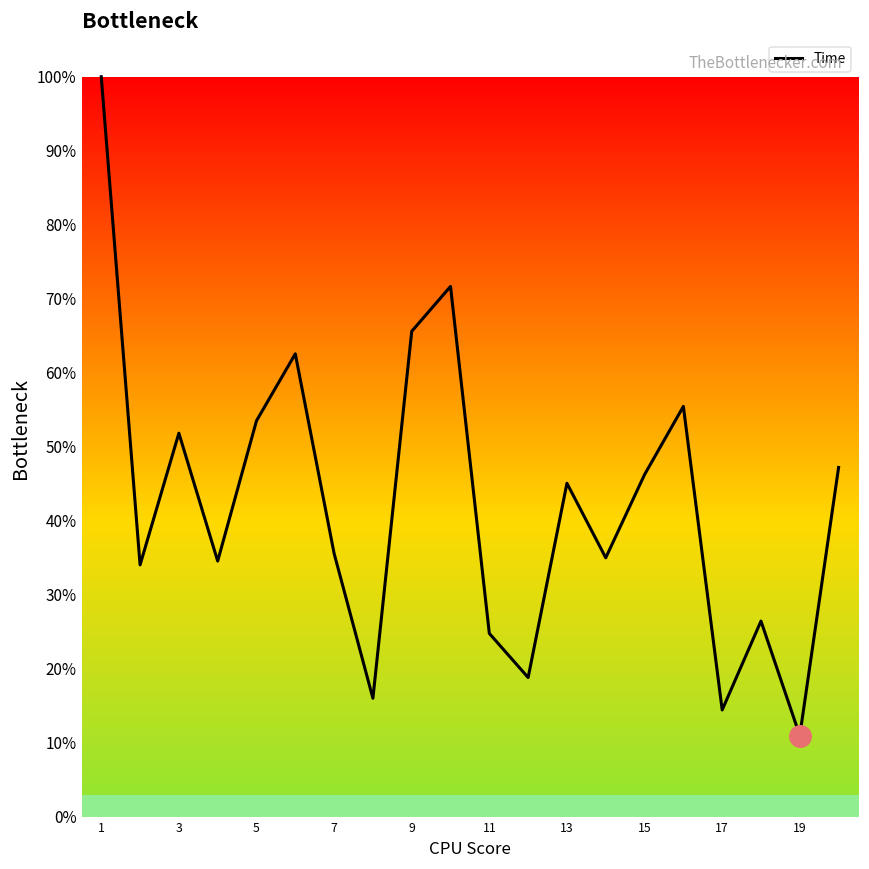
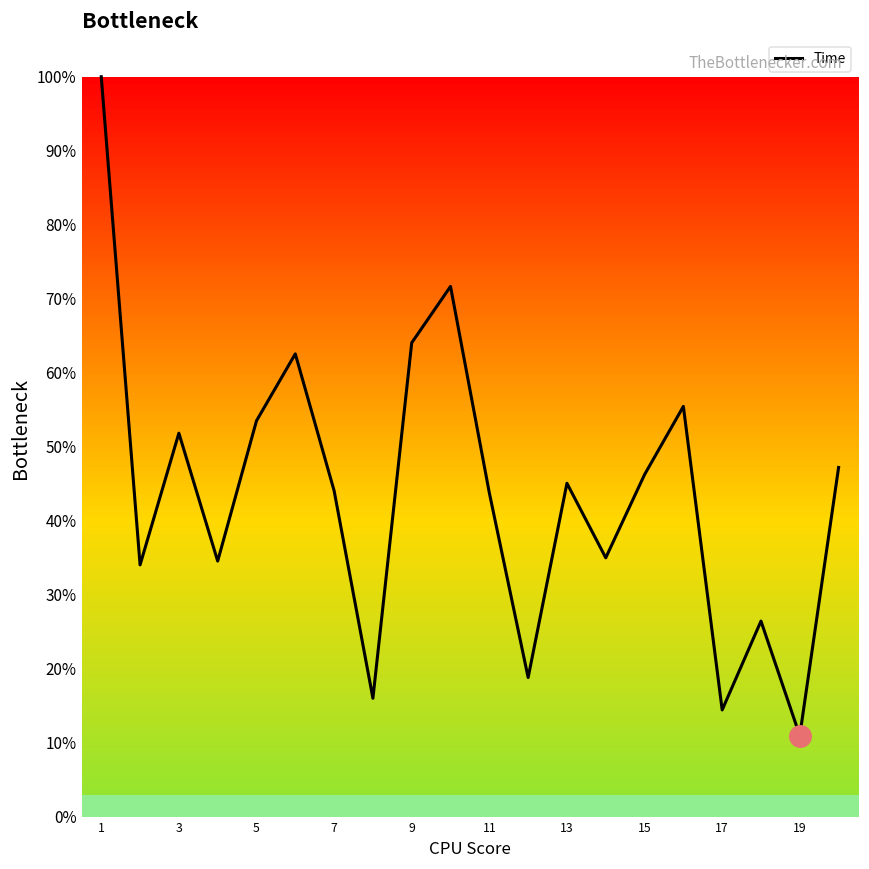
  {
    "Time": {
      "1": "100%",
      "3": "52%",
      "5": "54%",
-     "7": "36%",
-     "9": "66%",
-     "11": "25%",
+     "7": "44%",
+     "9": "64%",
+     "11": "44%",
      "13": "45%",
      "15": "46%",
      "17": "14%"
    }
  }
